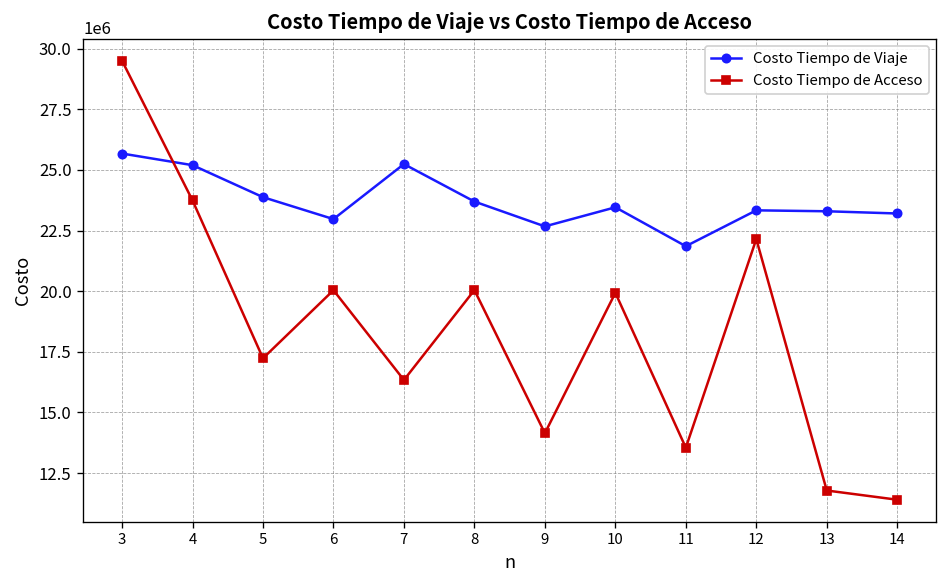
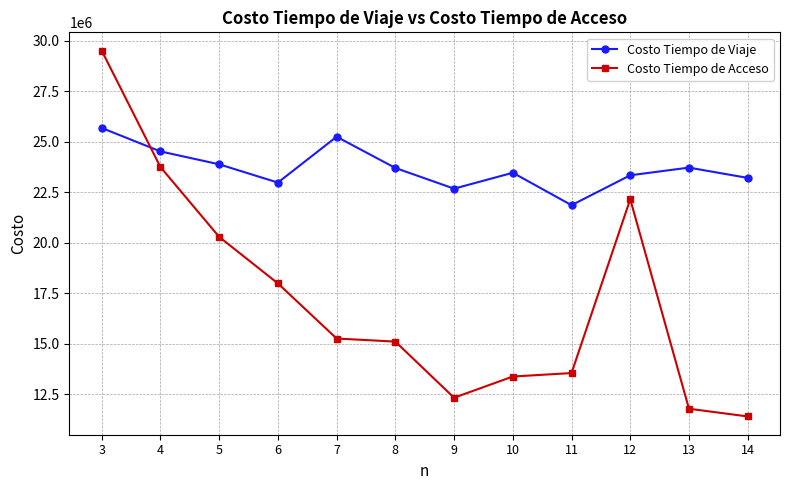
  {
    "Costo Tiempo de Viaje": {
      "3": 25700000,
-     "4": 25200000,
+     "4": 24500000,
      "5": 23900000,
      "6": 23000000,
      "7": 25200000,
      "8": 23700000,
      "9": 22700000,
      "10": 23500000,
      "11": 21900000,
      "12": 23300000,
-     "13": 23300000,
+     "13": 23700000,
      "14": 23200000
    },
    "Costo Tiempo de Acceso": {
      "3": 29500000,
      "4": 23700000,
-     "5": 17200000,
-     "6": 20000000,
-     "7": 16300000,
-     "8": 20000000,
-     "9": 14100000,
-     "10": 19900000,
+     "5": 20300000,
+     "6": 18000000,
+     "7": 15300000,
+     "8": 15100000,
+     "9": 12300000,
+     "10": 13400000,
      "11": 13500000,
      "12": 22100000,
      "13": 11800000,
      "14": 11400000
    }
  }
